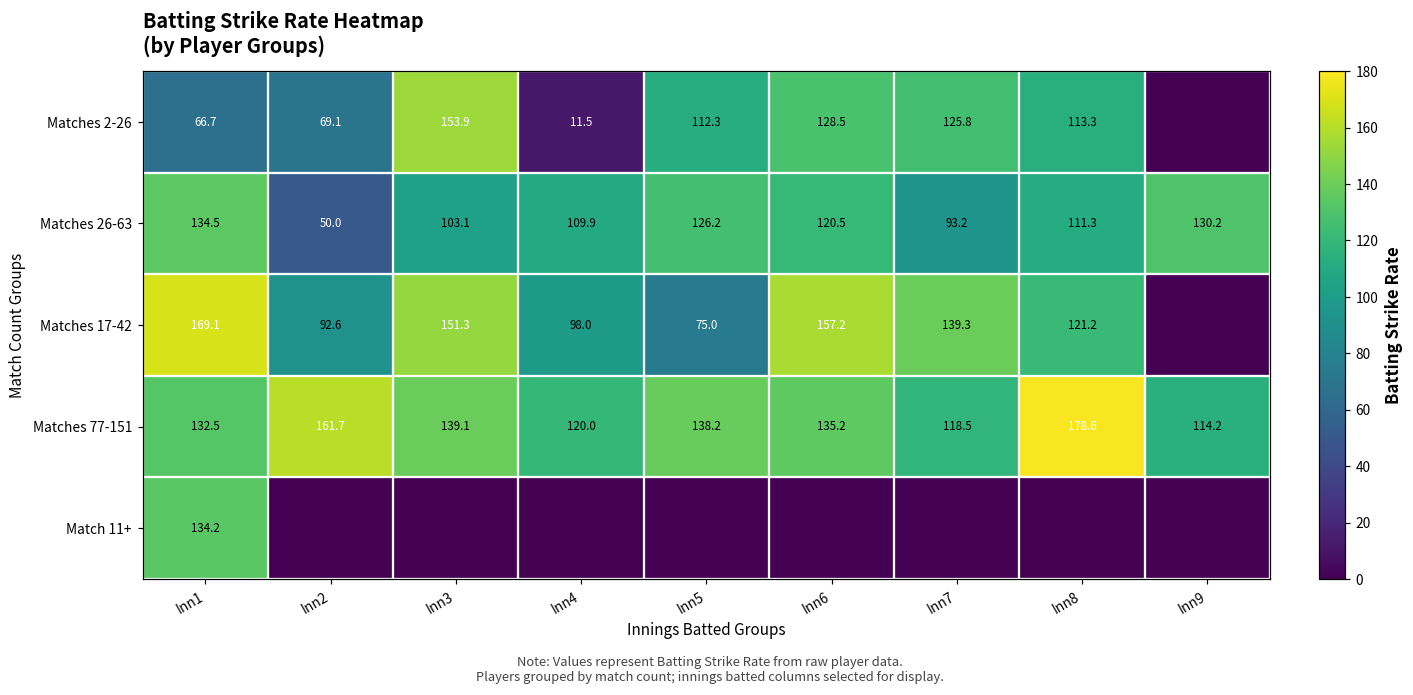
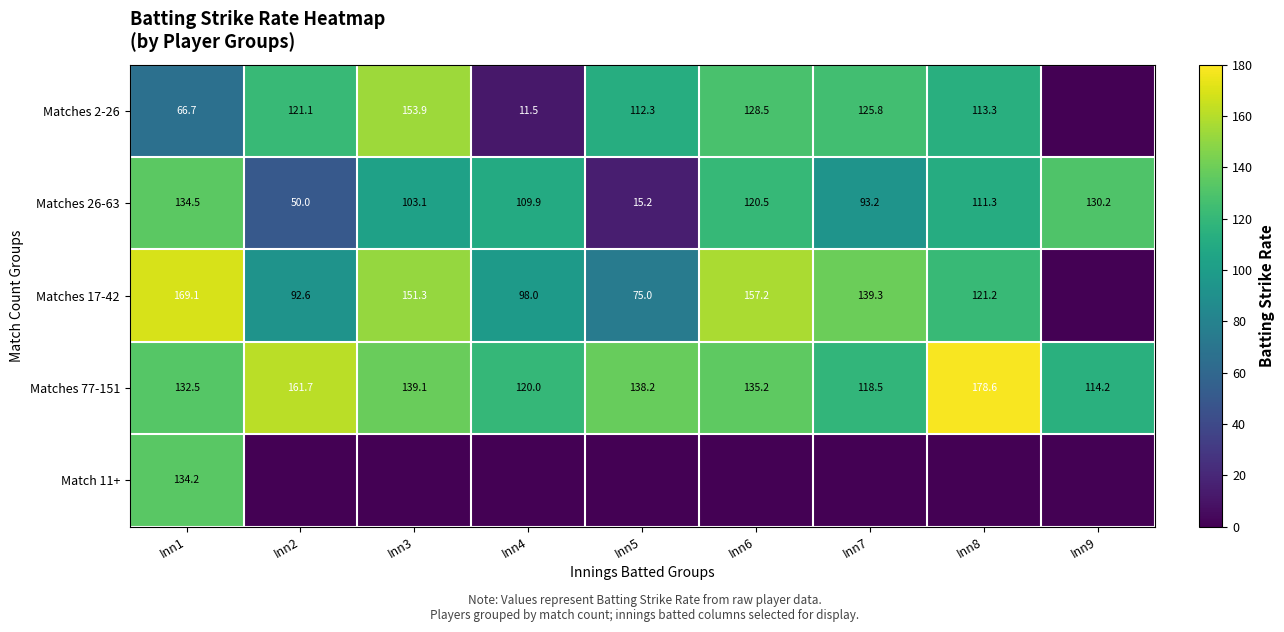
  {
    "Matches 2-26": {
      "Inn1": 66.7,
-     "Inn2": 69.1,
+     "Inn2": 121.1,
      "Inn3": 153.9,
      "Inn4": 11.5,
      "Inn5": 112.3,
      "Inn6": 128.5,
      "Inn7": 125.8,
      "Inn8": 113.3
    },
    "Matches 26-63": {
      "Inn1": 134.5,
      "Inn2": 50.0,
      "Inn3": 103.1,
      "Inn4": 109.9,
-     "Inn5": 126.2,
+     "Inn5": 15.2,
      "Inn6": 120.5,
      "Inn7": 93.2,
      "Inn8": 111.3,
      "Inn9": 130.2
    },
    "Matches 17-42": {
      "Inn1": 169.1,
      "Inn2": 92.6,
      "Inn3": 151.3,
      "Inn4": 98.0,
      "Inn5": 75.0,
      "Inn6": 157.2,
      "Inn7": 139.3,
      "Inn8": 121.2
    },
    "Matches 77-151": {
      "Inn1": 132.5,
      "Inn2": 161.7,
      "Inn3": 139.1,
      "Inn4": 120.0,
      "Inn5": 138.2,
      "Inn6": 135.2,
      "Inn7": 118.5,
      "Inn8": 178.6,
      "Inn9": 114.2
    },
    "Match 11+": {
      "Inn1": 134.2
    }
  }
